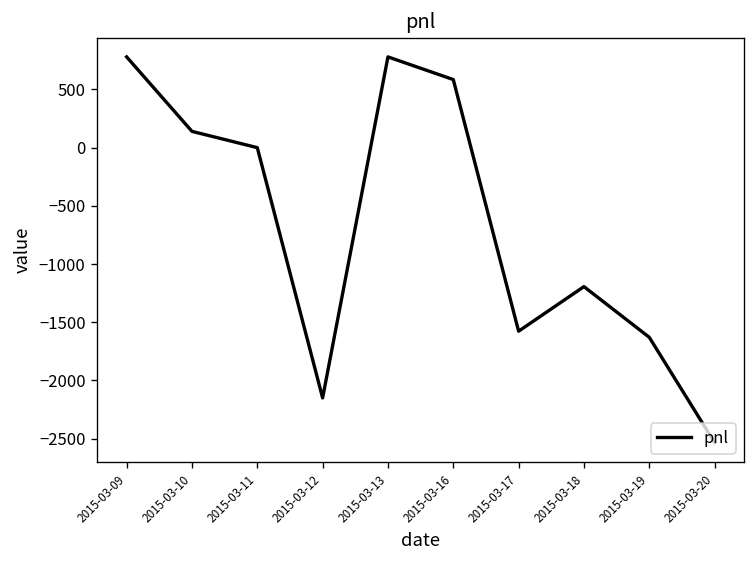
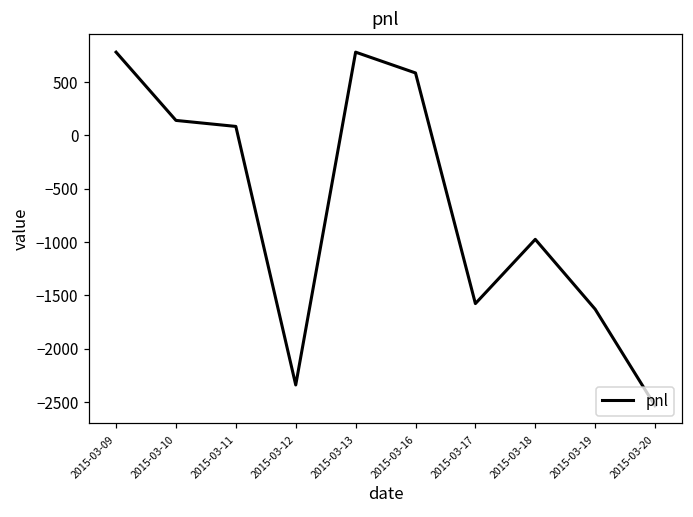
  {
    "2015-03-09": 800,
    "2015-03-10": 100,
-   "2015-03-11": 0,
-   "2015-03-12": -2200,
+   "2015-03-11": 100,
+   "2015-03-12": -2300,
    "2015-03-13": 800,
    "2015-03-16": 600,
    "2015-03-17": -1600,
-   "2015-03-18": -1200,
+   "2015-03-18": -1000,
    "2015-03-19": -1600
  }
